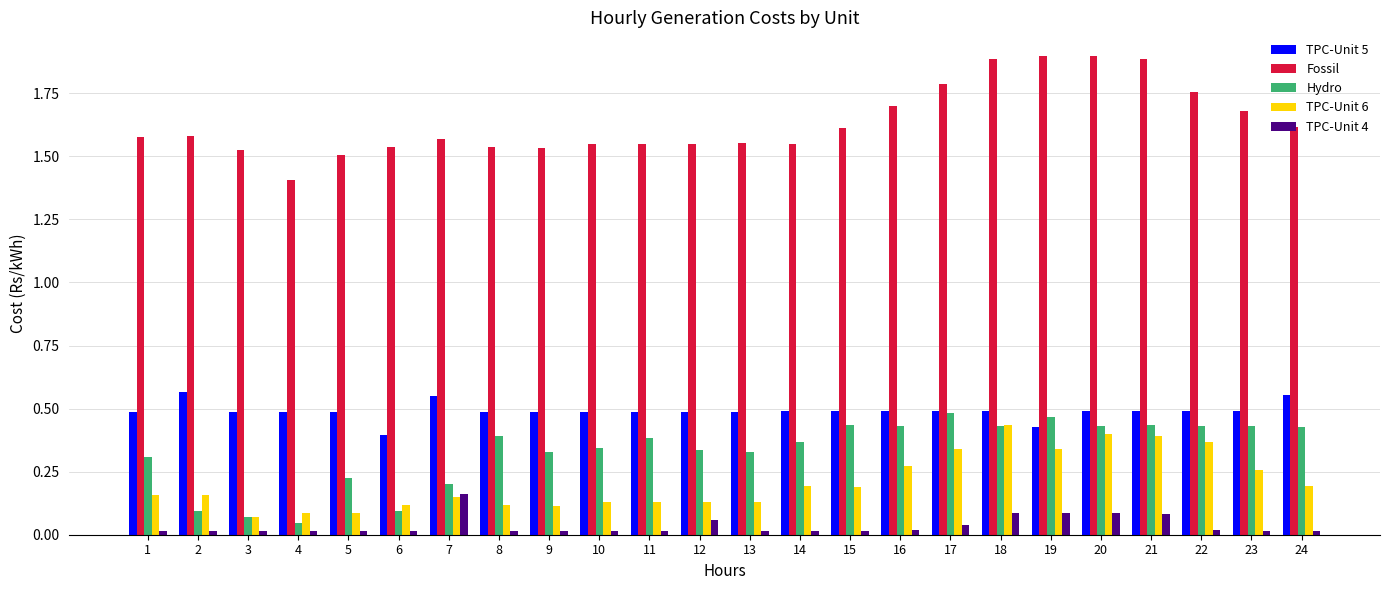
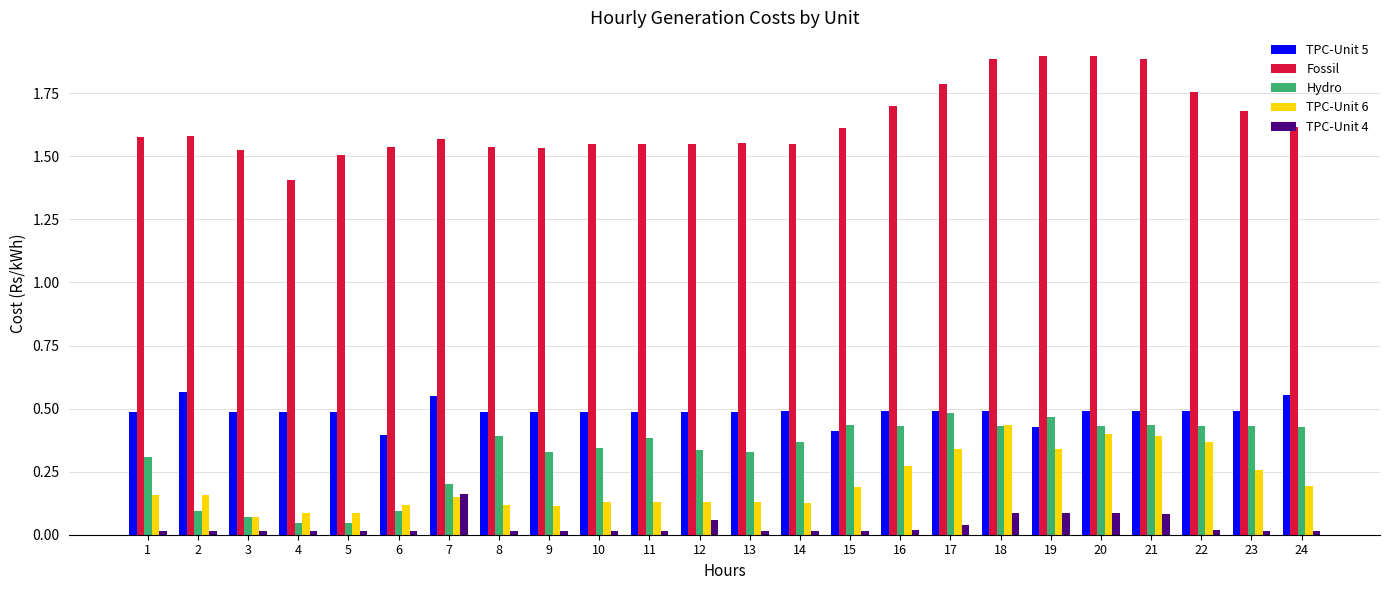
  {
    "TPC-Unit 5": {
      "1": 0.49,
      "2": 0.57,
      "3": 0.49,
      "4": 0.49,
      "5": 0.49,
      "6": 0.39,
      "7": 0.55,
      "8": 0.49,
      "9": 0.49,
      "10": 0.49,
      "11": 0.49,
      "12": 0.49,
      "13": 0.49,
      "14": 0.49,
-     "15": 0.49,
+     "15": 0.41,
      "16": 0.49,
      "17": 0.49,
      "18": 0.49,
      "19": 0.43,
      "20": 0.49,
      "21": 0.49,
      "22": 0.49,
      "23": 0.49,
      "24": 0.55
    },
    "Fossil": {
      "1": 1.58,
      "2": 1.58,
      "3": 1.53,
      "4": 1.41,
      "5": 1.50,
      "6": 1.54,
      "7": 1.57,
      "8": 1.54,
      "9": 1.53,
      "10": 1.55,
      "11": 1.55,
      "12": 1.55,
      "13": 1.55,
      "14": 1.55,
      "15": 1.61,
      "16": 1.70,
      "17": 1.79,
      "18": 1.89,
      "19": 1.90,
      "20": 1.90,
      "21": 1.88,
      "22": 1.75,
      "23": 1.68,
      "24": 1.62
    },
    "Hydro": {
      "1": 0.31,
      "2": 0.09,
      "3": 0.07,
      "4": 0.05,
-     "5": 0.23,
+     "5": 0.05,
      "6": 0.09,
      "7": 0.20,
      "8": 0.39,
      "9": 0.33,
      "10": 0.34,
      "11": 0.38,
      "12": 0.34,
      "13": 0.33,
      "14": 0.37,
      "15": 0.44,
      "16": 0.43,
      "17": 0.48,
      "18": 0.43,
      "19": 0.47,
      "20": 0.43,
      "21": 0.44,
      "22": 0.43,
      "23": 0.43,
      "24": 0.43
    },
    "TPC-Unit 6": {
      "1": 0.16,
      "2": 0.16,
      "3": 0.07,
      "4": 0.09,
      "5": 0.09,
      "6": 0.12,
      "7": 0.15,
      "8": 0.12,
      "9": 0.11,
      "10": 0.13,
      "11": 0.13,
      "12": 0.13,
      "13": 0.13,
-     "14": 0.19,
+     "14": 0.13,
      "15": 0.19,
      "16": 0.27,
      "17": 0.34,
      "18": 0.43,
      "19": 0.34,
      "20": 0.40,
      "21": 0.39,
      "22": 0.37,
      "23": 0.26,
      "24": 0.19
    },
    "TPC-Unit 4": {
      "1": 0.02,
      "2": 0.02,
      "3": 0.02,
      "4": 0.02,
      "5": 0.02,
      "6": 0.02,
      "7": 0.16,
      "8": 0.02,
      "9": 0.02,
      "10": 0.02,
      "11": 0.02,
      "12": 0.06,
      "13": 0.02,
      "14": 0.02,
      "15": 0.02,
      "16": 0.02,
      "17": 0.04,
      "18": 0.08,
      "19": 0.08,
      "20": 0.08,
      "21": 0.08,
      "22": 0.02,
      "23": 0.02,
      "24": 0.02
    }
  }
